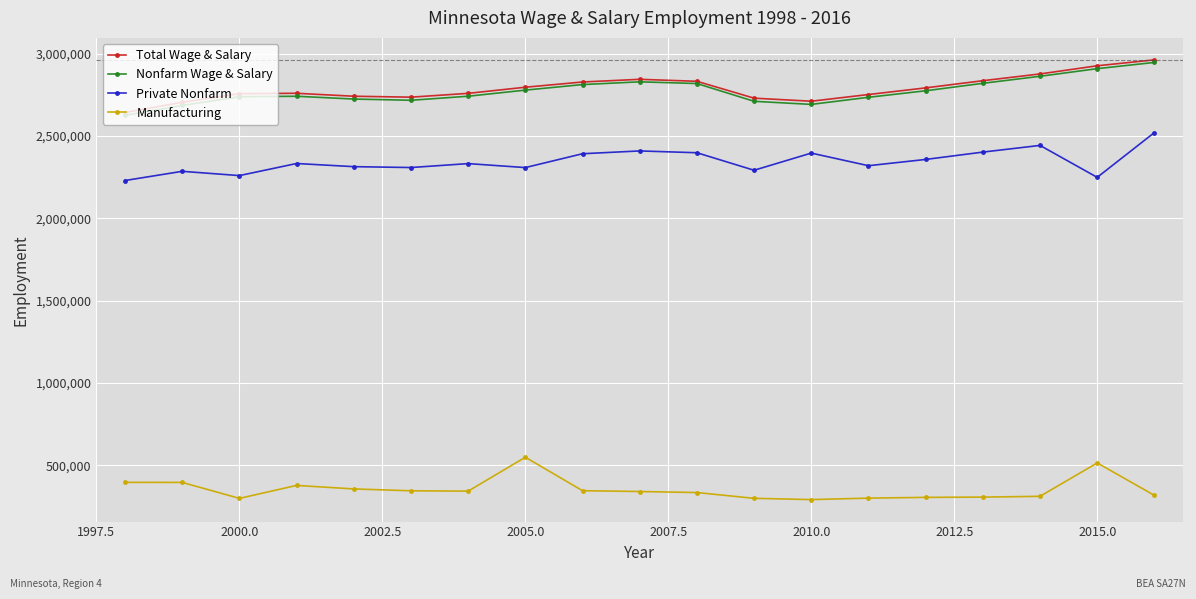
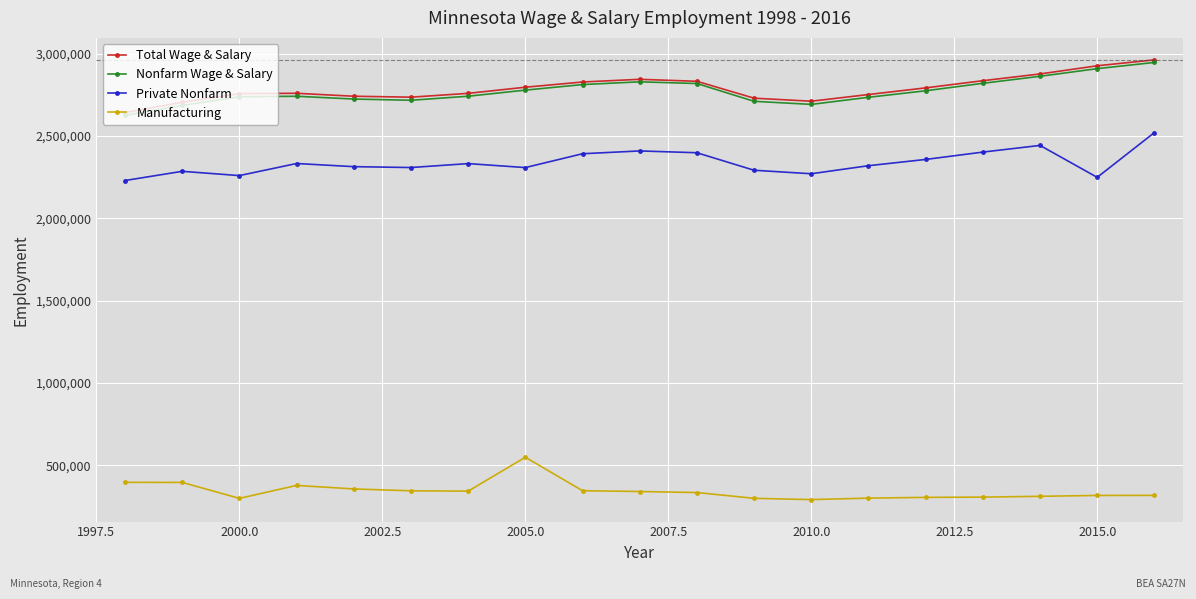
  {
    "Total Wage & Salary": {
      "2005.0": "2,800,000",
      "2010.0": "2,710,000",
      "2015.0": "2,930,000"
    },
    "Nonfarm Wage & Salary": {
      "2005.0": "2,780,000",
      "2010.0": "2,690,000",
      "2015.0": "2,910,000"
    },
    "Private Nonfarm": {
      "2000.0": "2,260,000",
      "2005.0": "2,310,000",
-     "2010.0": "2,400,000",
+     "2010.0": "2,270,000",
      "2015.0": "2,250,000"
    },
    "Manufacturing": {
      "2000.0": "300,000",
      "2005.0": "550,000",
      "2010.0": "290,000",
-     "2015.0": "510,000"
+     "2015.0": "320,000"
    }
  }
